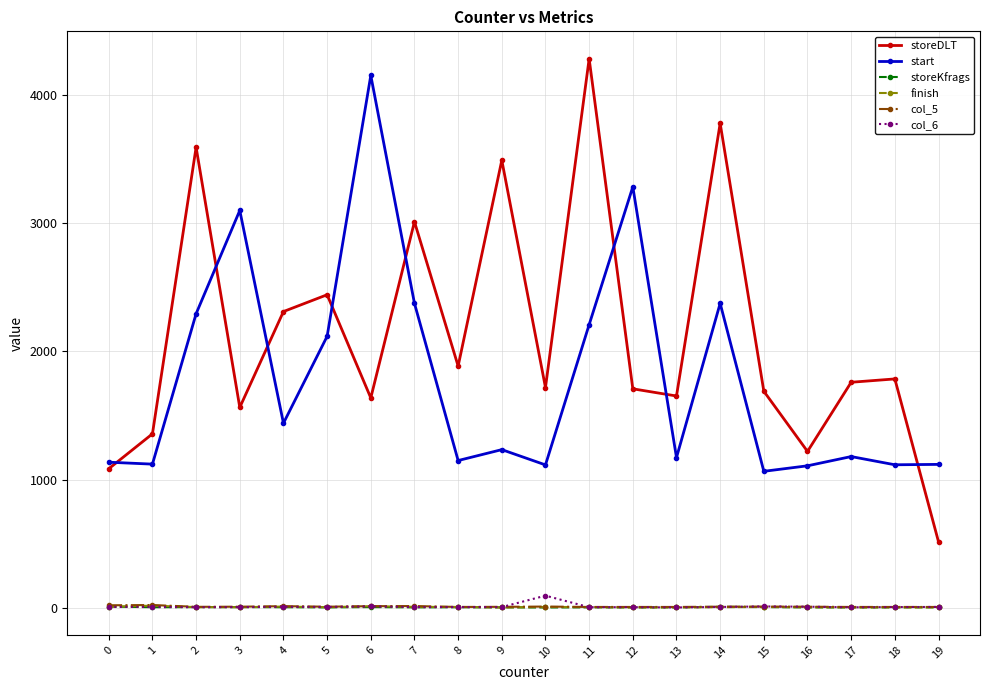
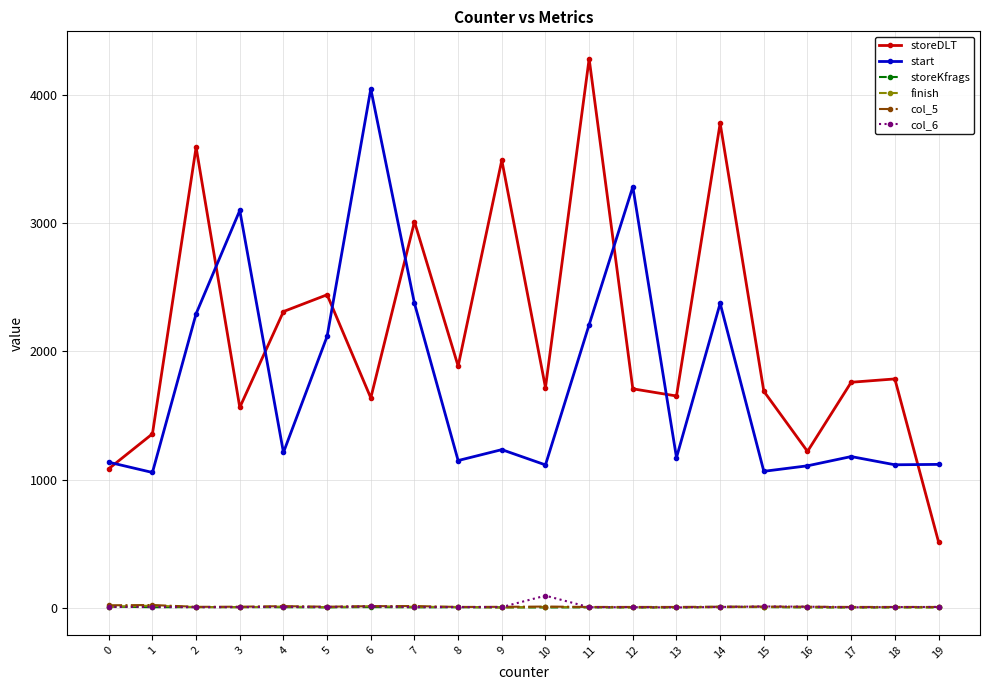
  {
    "storeDLT": {
      "0": 1090,
      "1": 1360,
      "2": 3590,
      "3": 1560,
      "4": 2310,
      "5": 2440,
      "6": 1640,
      "7": 3010,
      "8": 1890,
      "9": 3490,
      "10": 1720,
      "11": 4280,
      "12": 1710,
      "13": 1650,
      "14": 3780,
      "15": 1690,
      "16": 1220,
      "17": 1760,
      "18": 1790,
      "19": 520
    },
    "start": {
      "0": 1140,
-     "1": 1120,
+     "1": 1060,
      "2": 2290,
      "3": 3100,
-     "4": 1440,
+     "4": 1210,
      "5": 2120,
-     "6": 4150,
+     "6": 4050,
      "7": 2370,
      "8": 1150,
      "9": 1230,
      "10": 1120,
      "11": 2210,
      "12": 3280,
      "13": 1170,
      "14": 2370,
      "15": 1070,
      "16": 1110,
      "17": 1180,
      "18": 1120,
      "19": 1120
    },
    "col_6": {
      "10": 100
    }
  }
